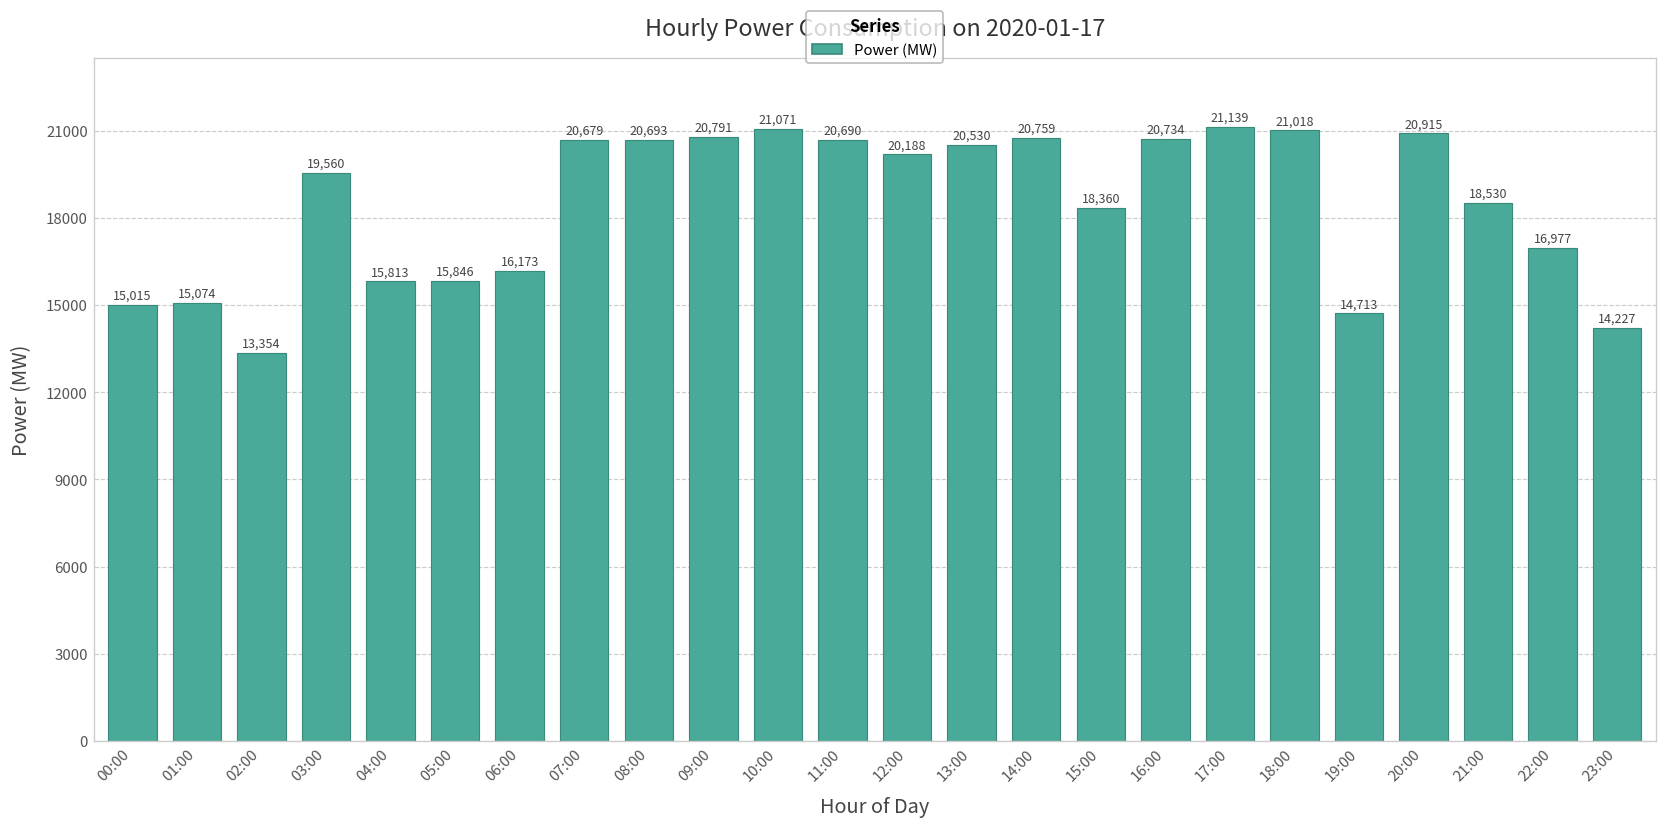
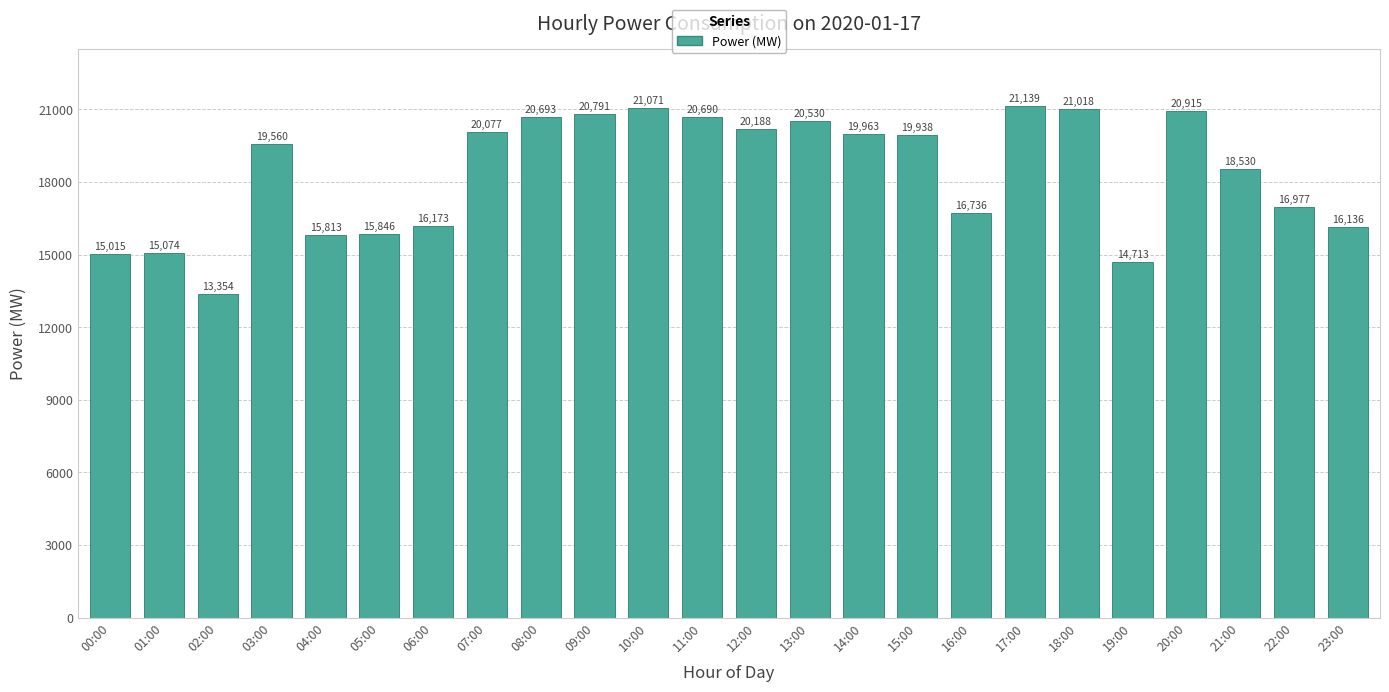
  {
    "00:00": "15,015",
    "01:00": "15,074",
    "02:00": "13,354",
    "04:00": "15,813",
    "05:00": "15,846",
-   "07:00": "20,679",
+   "07:00": "20,077",
    "08:00": "20,693",
    "09:00": "20,791",
    "11:00": "20,690",
    "13:00": "20,530",
-   "14:00": "20,759",
-   "15:00": "18,360",
-   "16:00": "20,734",
+   "14:00": "19,963",
+   "15:00": "19,938",
+   "16:00": "16,736",
    "17:00": "21,139",
    "18:00": "21,018",
    "19:00": "14,713",
    "21:00": "18,530",
    "22:00": "16,977",
-   "23:00": "14,227"
+   "23:00": "16,136"
  }
